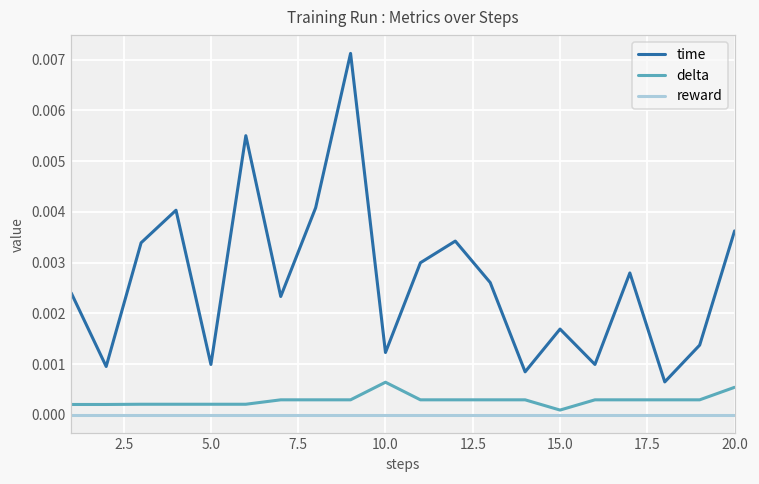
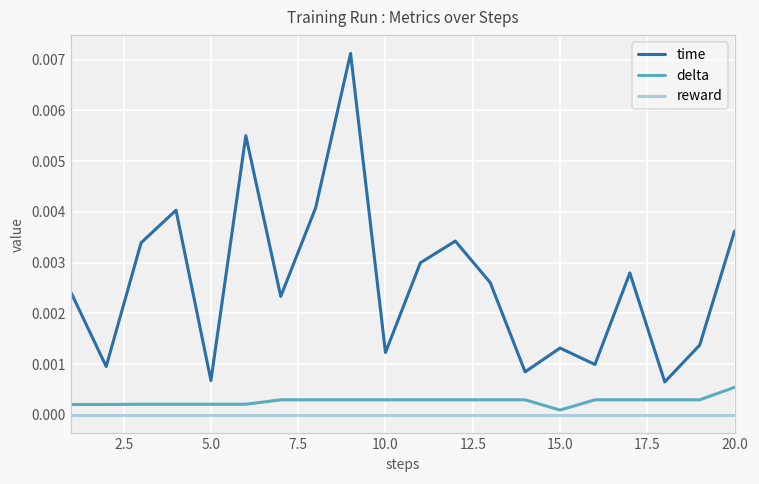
  {
    "time": {
-     "5.0": 0.0010,
+     "5.0": 0.0007,
      "10.0": 0.0012,
-     "15.0": 0.0017,
+     "15.0": 0.0013,
      "20.0": 0.0036
    },
    "delta": {
      "5.0": 0.0002,
-     "10.0": 0.0006,
+     "10.0": 0.0003,
      "15.0": 0.0001,
      "20.0": 0.0005
    },
    "reward": {
      "5.0": 0.0000,
      "10.0": 0.0000,
      "15.0": 0.0000,
      "20.0": 0.0000
    }
  }
